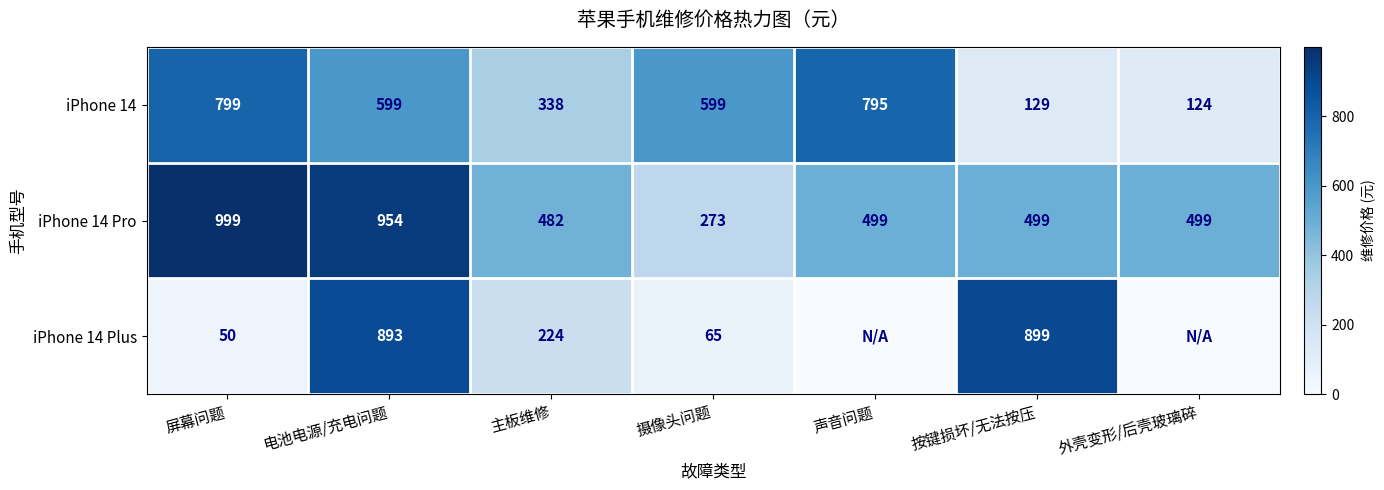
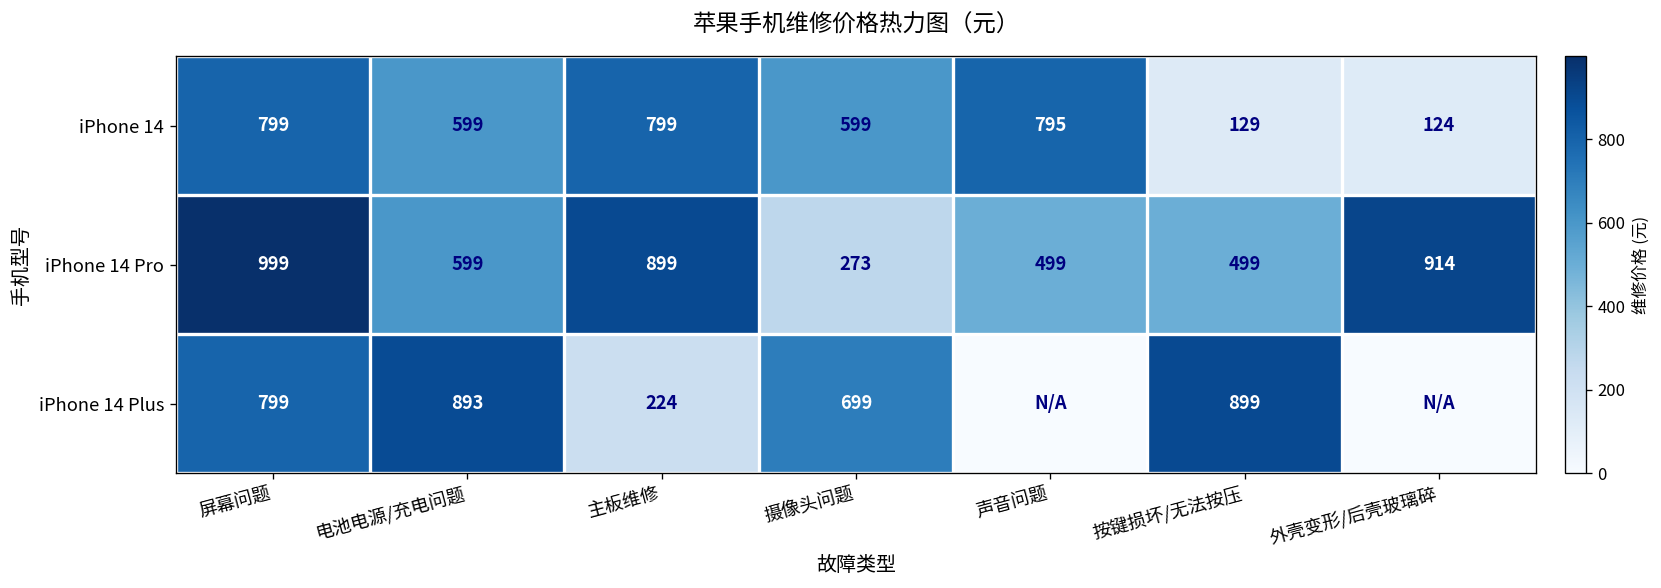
  {
    "iPhone 14": {
      "屏幕问题": 799,
      "电池电源/充电问题": 599,
-     "主板维修": 338,
+     "主板维修": 799,
      "摄像头问题": 599,
      "声音问题": 795,
      "按键损坏/无法按压": 129,
      "外壳变形/后壳玻璃碎": 124
    },
    "iPhone 14 Pro": {
      "屏幕问题": 999,
-     "电池电源/充电问题": 954,
-     "主板维修": 482,
+     "电池电源/充电问题": 599,
+     "主板维修": 899,
      "摄像头问题": 273,
      "声音问题": 499,
      "按键损坏/无法按压": 499,
-     "外壳变形/后壳玻璃碎": 499
+     "外壳变形/后壳玻璃碎": 914
    },
    "iPhone 14 Plus": {
-     "屏幕问题": 50,
+     "屏幕问题": 799,
      "电池电源/充电问题": 893,
      "主板维修": 224,
-     "摄像头问题": 65,
+     "摄像头问题": 699,
      "按键损坏/无法按压": 899
    }
  }
